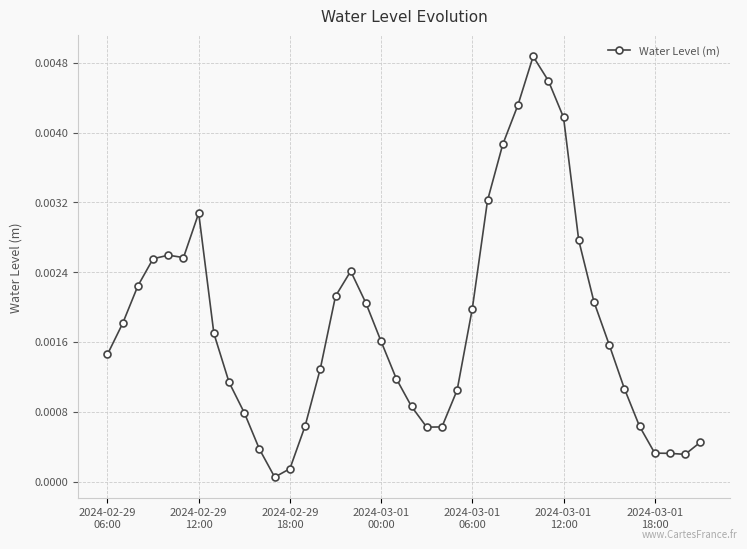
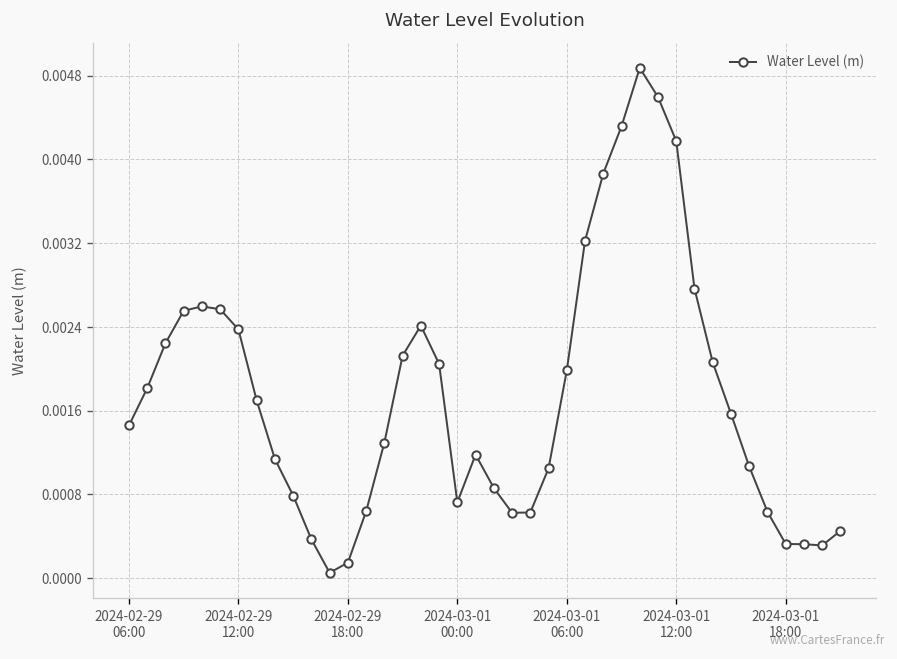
  {
    "2024-02-29 06:00": 0.0015,
-   "2024-02-29 12:00": 0.0031,
+   "2024-02-29 12:00": 0.0024,
    "2024-02-29 18:00": 0.0001,
-   "2024-03-01 00:00": 0.0016,
+   "2024-03-01 00:00": 0.0007,
    "2024-03-01 06:00": 0.0020,
    "2024-03-01 12:00": 0.0042,
    "2024-03-01 18:00": 0.0003
  }
